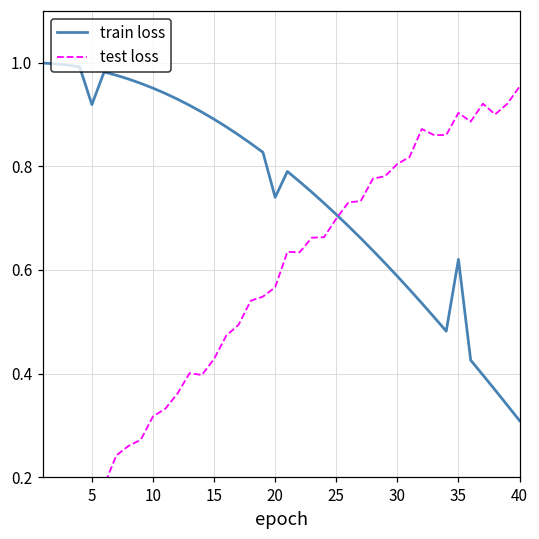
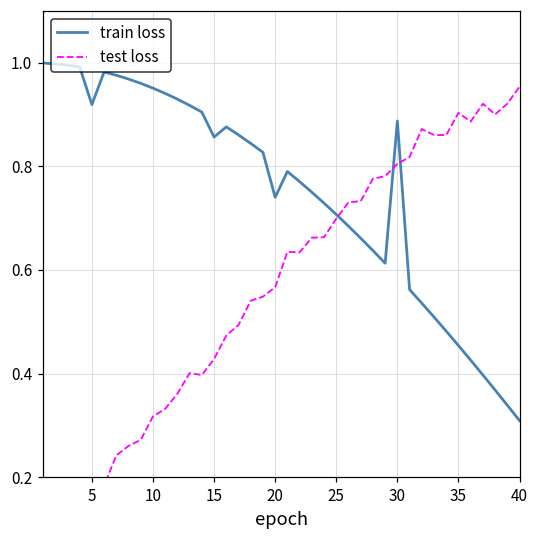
  {
    "train loss": {
      "5": 0.92,
      "10": 0.95,
-     "15": 0.89,
+     "15": 0.86,
      "20": 0.74,
      "25": 0.71,
-     "30": 0.59,
-     "35": 0.62,
+     "30": 0.89,
+     "35": 0.45,
      "40": 0.31
    },
    "test loss": {
      "10": 0.32,
      "15": 0.43,
      "20": 0.57,
      "25": 0.70,
      "30": 0.80,
      "35": 0.90,
      "40": 0.95
    }
  }
